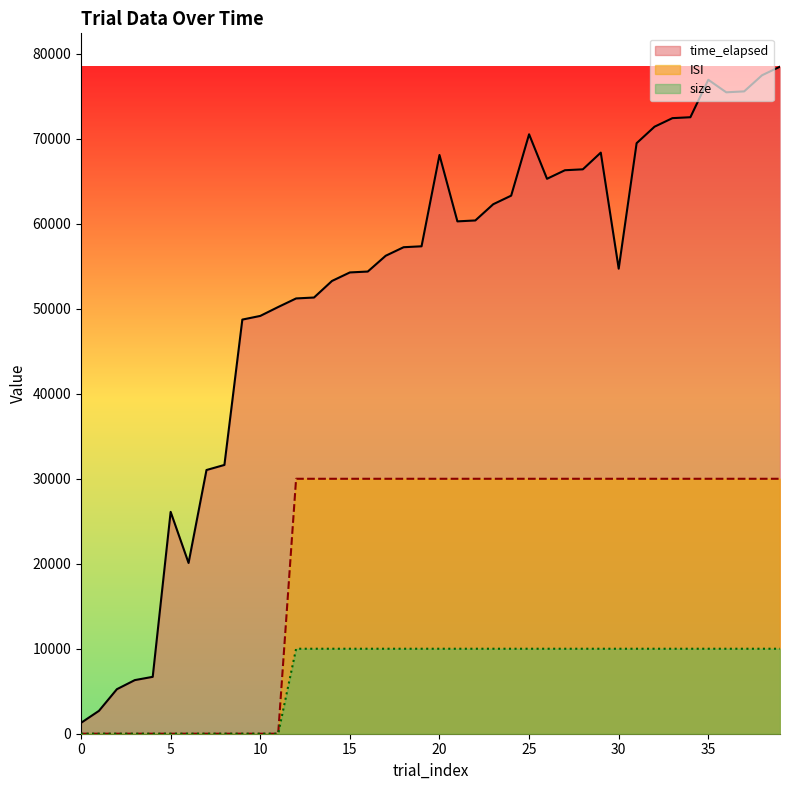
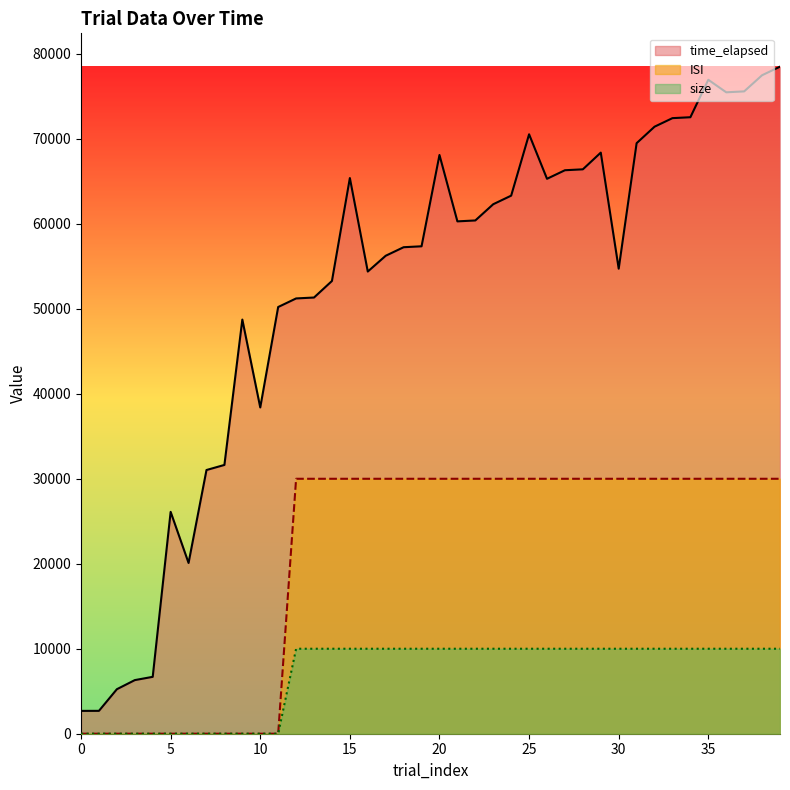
  {
    "time_elapsed": {
-     "0": 1000,
+     "0": 3000,
      "5": 26000,
-     "10": 49000,
-     "15": 54000,
+     "10": 38000,
+     "15": 65000,
      "20": 68000,
      "25": 71000,
      "30": 55000
    },
    "ISI": {
      "15": 30000,
      "20": 30000,
      "25": 30000,
      "30": 30000,
      "35": 30000
    },
    "size": {
      "15": 10000,
      "20": 10000,
      "25": 10000,
      "30": 10000,
      "35": 10000
    }
  }
